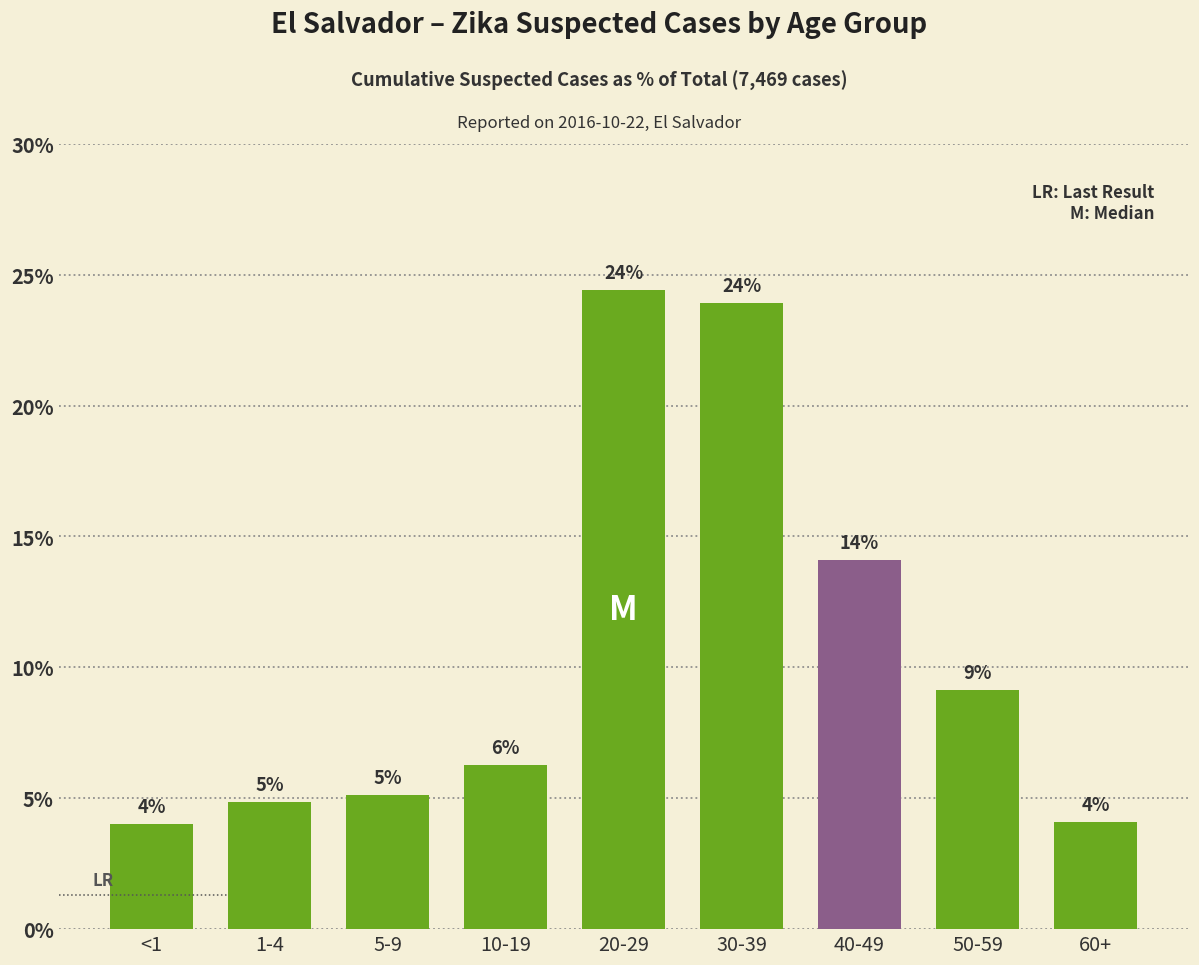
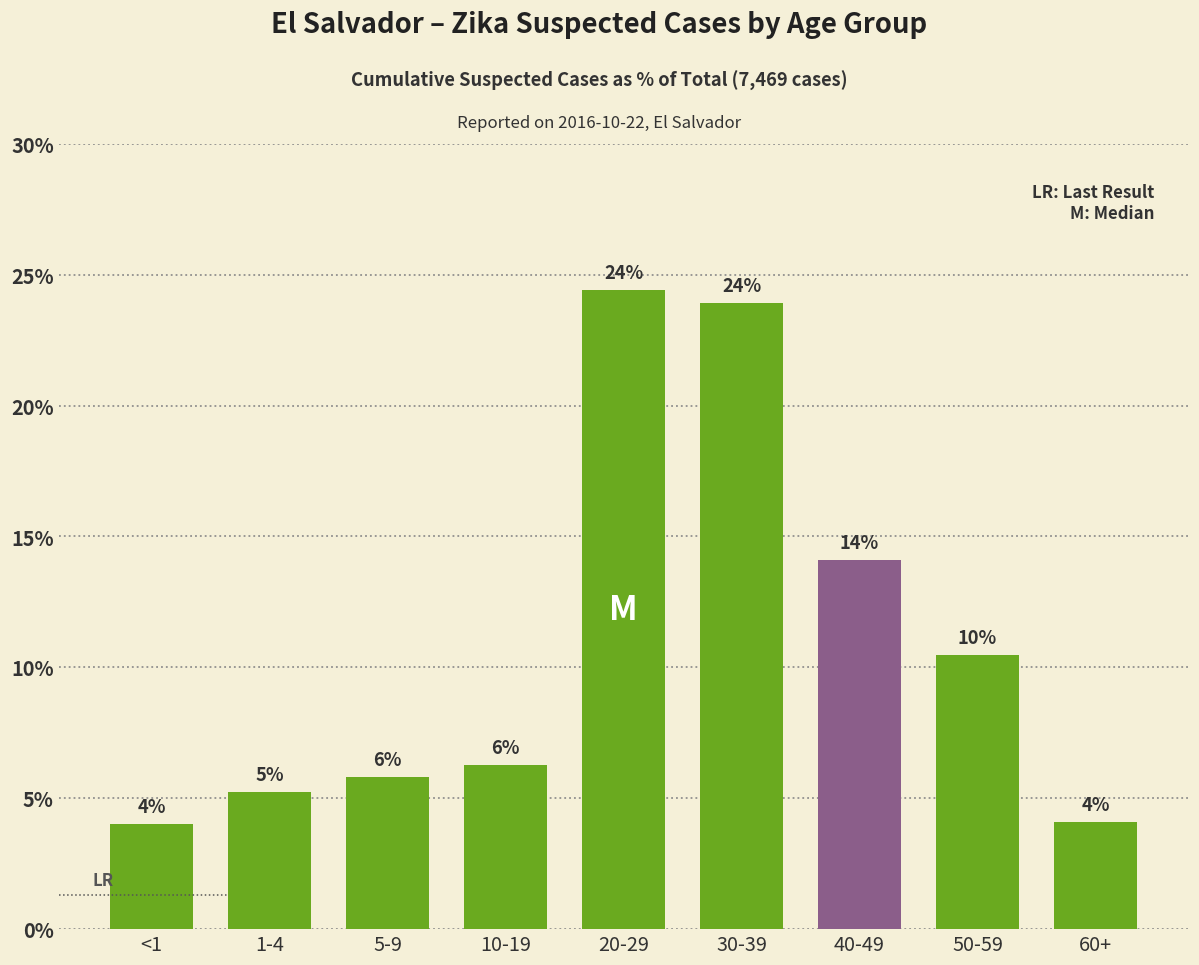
  {
    "<1": "4%",
-   "1-4": "4.8%",
-   "5-9": "5%",
+   "1-4": "5.2%",
+   "5-9": "6%",
    "10-19": "6%",
    "20-29": "24%",
    "30-39": "24%",
    "40-49": "14%",
-   "50-59": "9%",
+   "50-59": "10%",
    "60+": "4%"
  }
